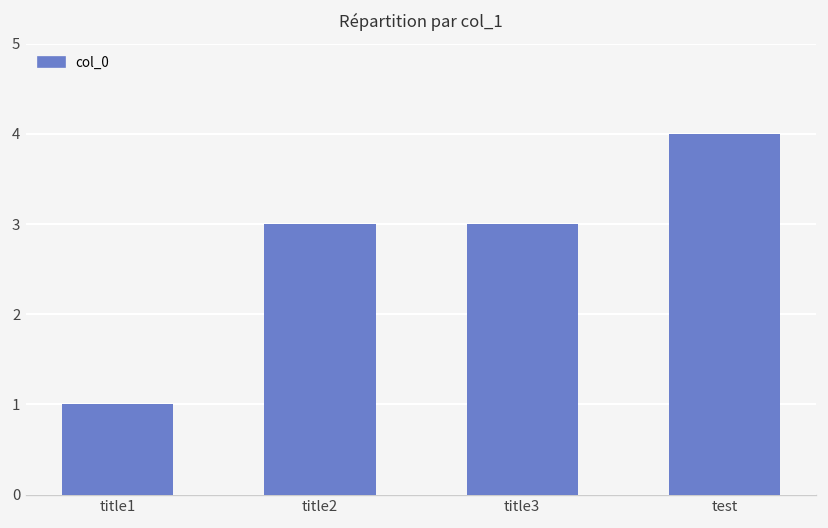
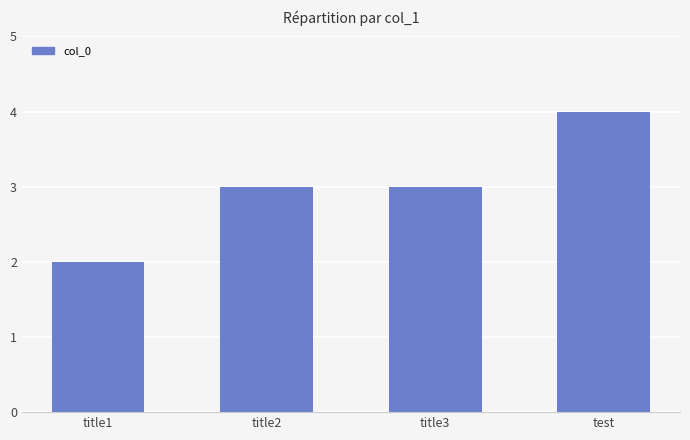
  {
-   "title1": 1,
+   "title1": 2,
    "title2": 3,
    "title3": 3,
    "test": 4
  }
